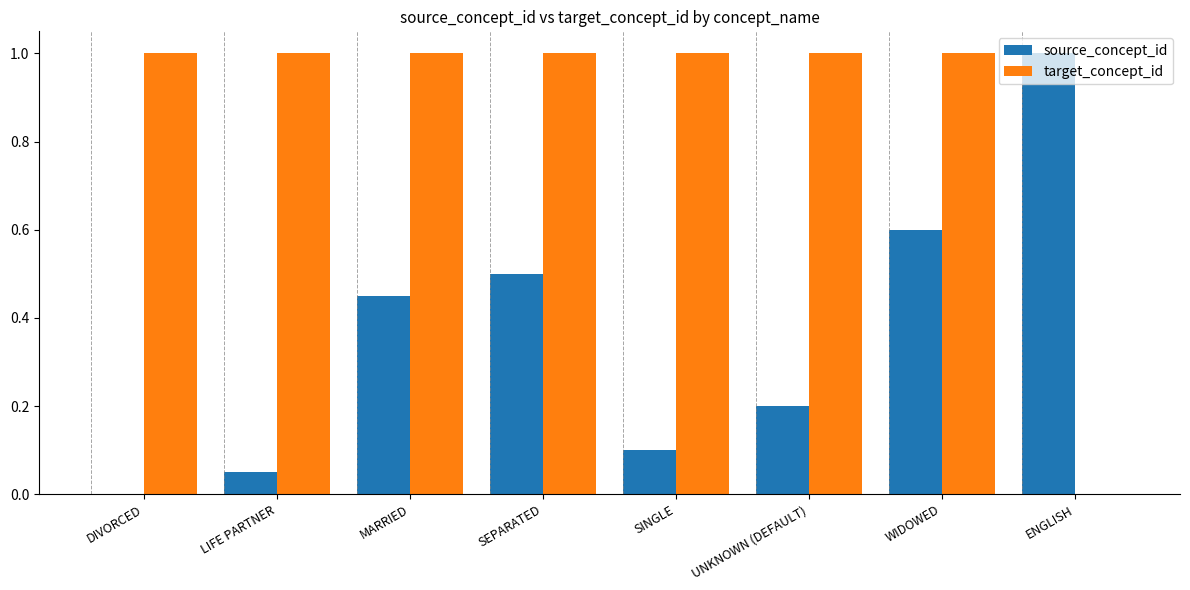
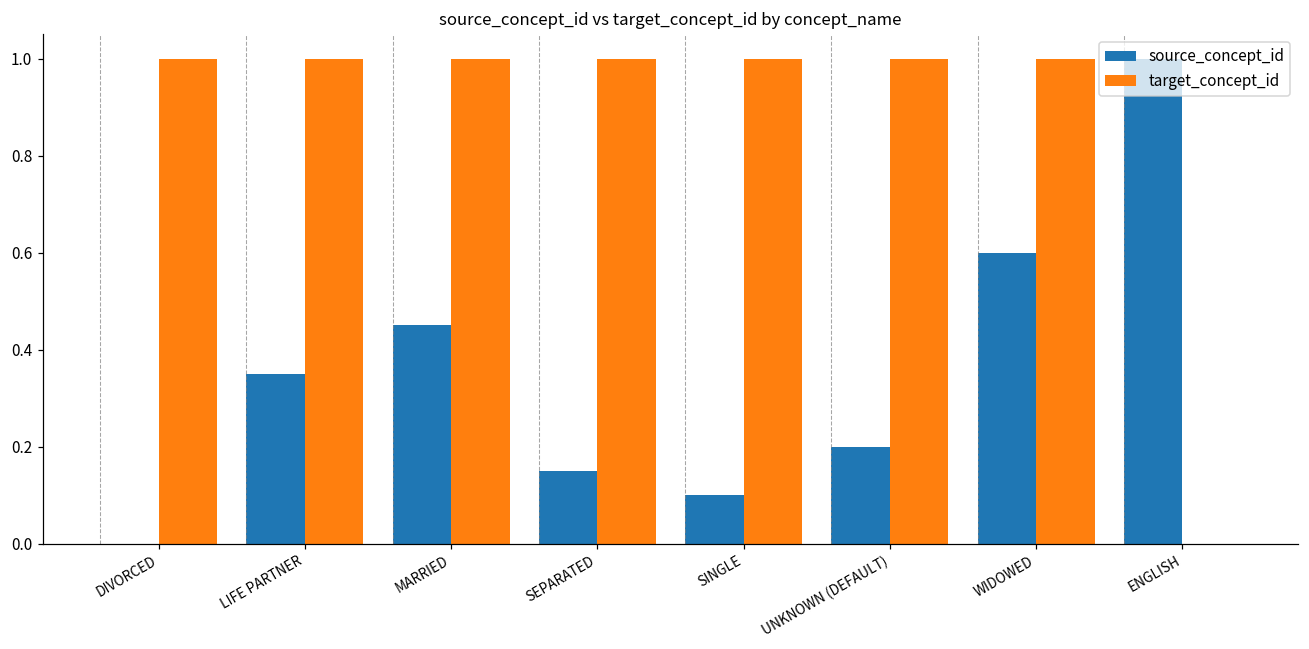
  {
    "source_concept_id": {
      "DIVORCED": 0.00,
-     "LIFE PARTNER": 0.05,
+     "LIFE PARTNER": 0.35,
      "MARRIED": 0.45,
-     "SEPARATED": 0.50,
+     "SEPARATED": 0.15,
      "SINGLE": 0.10,
      "UNKNOWN (DEFAULT)": 0.20,
      "WIDOWED": 0.60
    },
    "target_concept_id": {
      "DIVORCED": 1.00,
      "LIFE PARTNER": 1.00,
      "MARRIED": 1.00,
      "SEPARATED": 1.00,
      "SINGLE": 1.00,
      "UNKNOWN (DEFAULT)": 1.00,
      "WIDOWED": 1.00,
      "ENGLISH": 0.00
    }
  }
